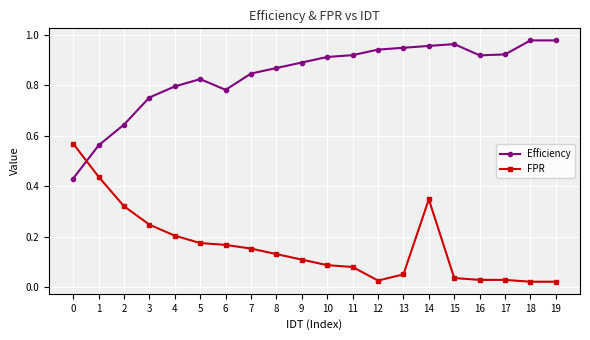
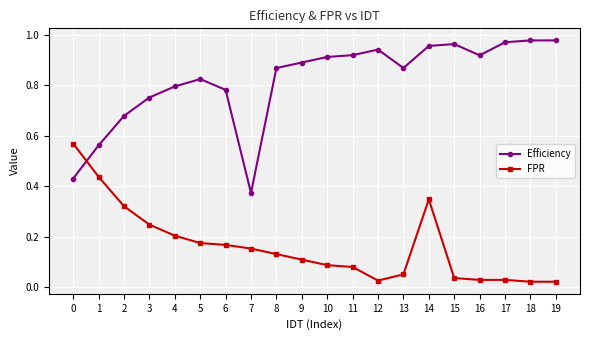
  {
    "Efficiency": {
      "0": 0.43,
      "1": 0.56,
-     "2": 0.64,
+     "2": 0.68,
      "3": 0.75,
      "4": 0.80,
      "5": 0.82,
      "6": 0.78,
-     "7": 0.85,
+     "7": 0.37,
      "8": 0.87,
      "9": 0.89,
      "10": 0.91,
      "11": 0.92,
      "12": 0.94,
-     "13": 0.95,
+     "13": 0.87,
      "14": 0.96,
      "15": 0.96,
      "16": 0.92,
-     "17": 0.92,
+     "17": 0.97,
      "18": 0.98,
      "19": 0.98
    },
    "FPR": {
      "0": 0.57,
      "1": 0.44,
      "2": 0.32,
      "3": 0.25,
      "4": 0.20,
      "5": 0.18,
      "6": 0.17,
      "7": 0.15,
      "8": 0.13,
      "9": 0.11,
      "10": 0.09,
      "11": 0.08,
      "12": 0.03,
      "13": 0.05,
      "14": 0.35,
      "15": 0.04,
      "16": 0.03,
      "17": 0.03,
      "18": 0.02,
      "19": 0.02
    }
  }
